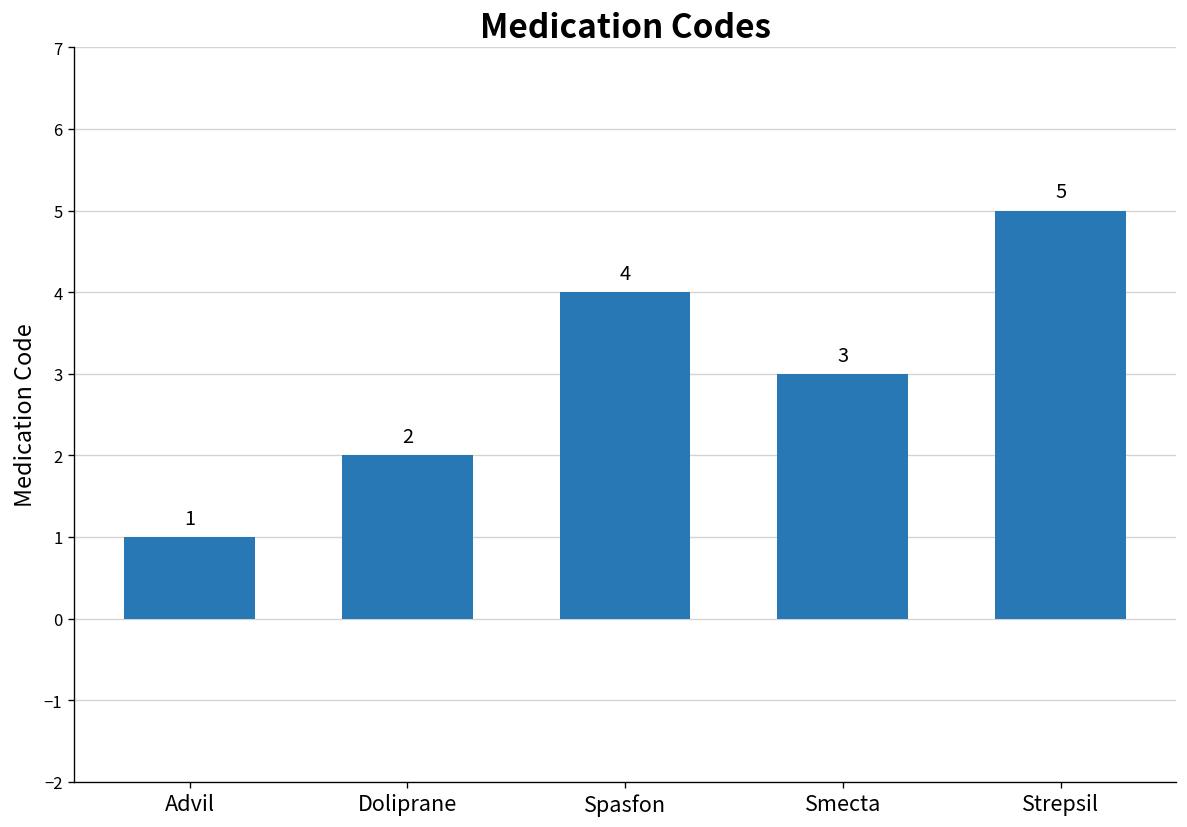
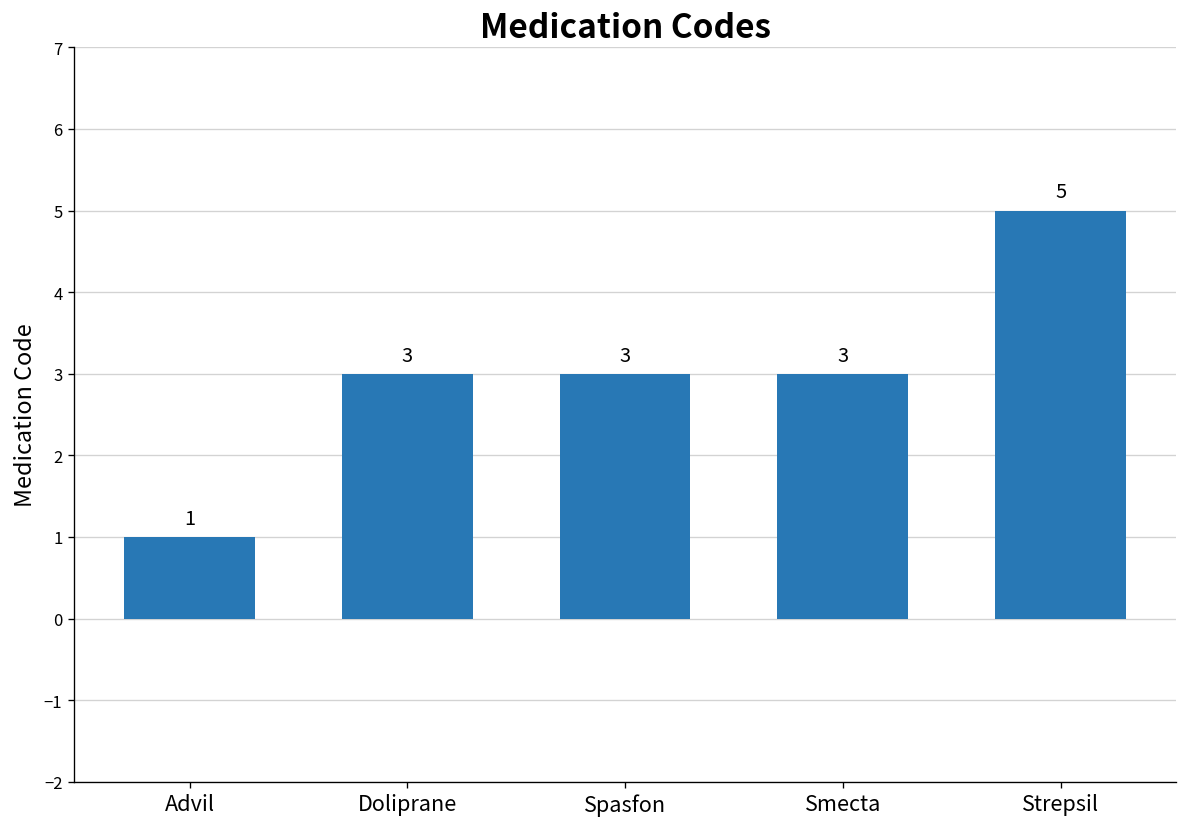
  {
    "Advil": 1,
-   "Doliprane": 2,
-   "Spasfon": 4,
+   "Doliprane": 3,
+   "Spasfon": 3,
    "Smecta": 3,
    "Strepsil": 5
  }
